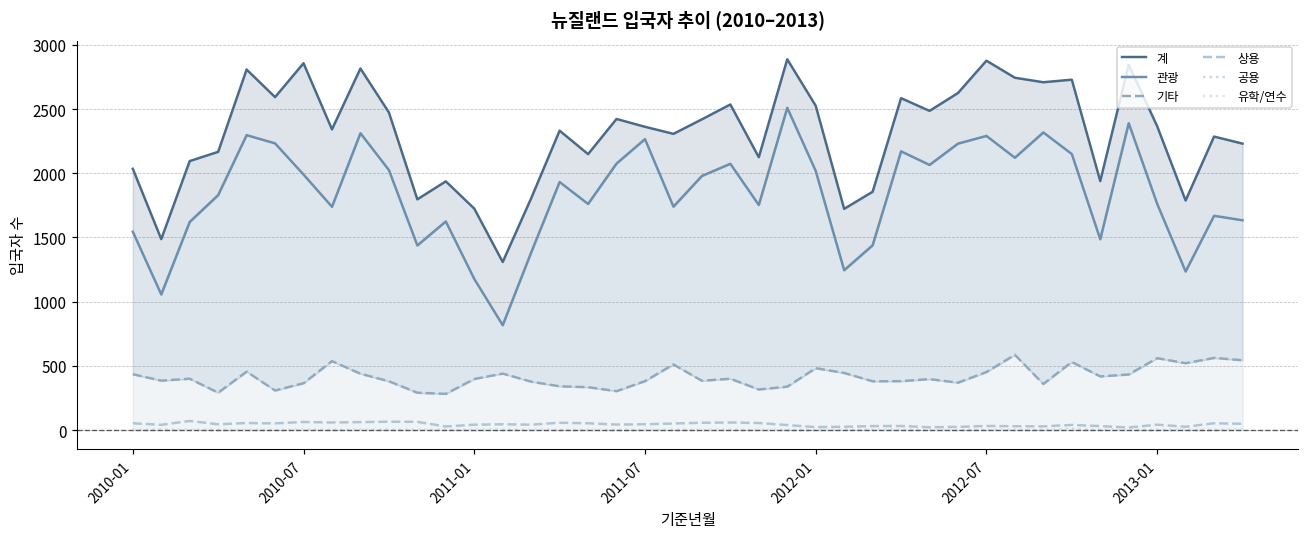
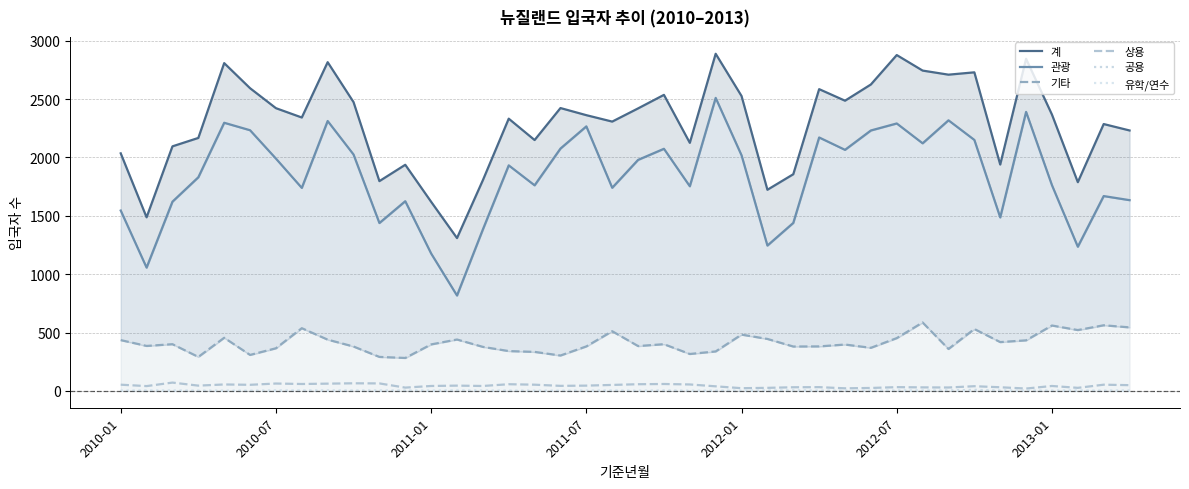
  {
    "계": {
      "2010-01": 2040,
-     "2010-07": 2860,
-     "2011-01": 1730,
+     "2010-07": 2420,
+     "2011-01": 1620,
      "2011-07": 2360,
      "2012-01": 2530,
      "2012-07": 2880,
      "2013-01": 2370
    }
  }
